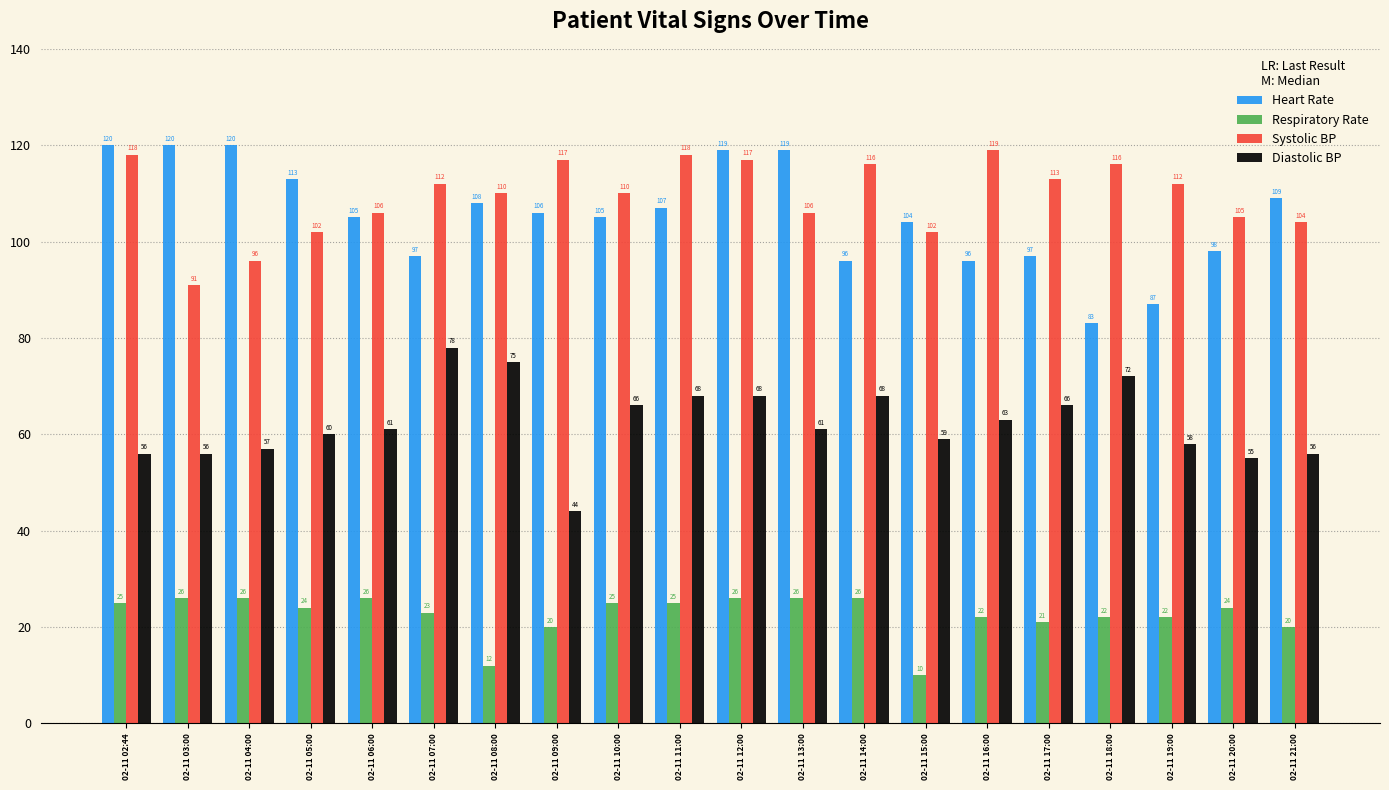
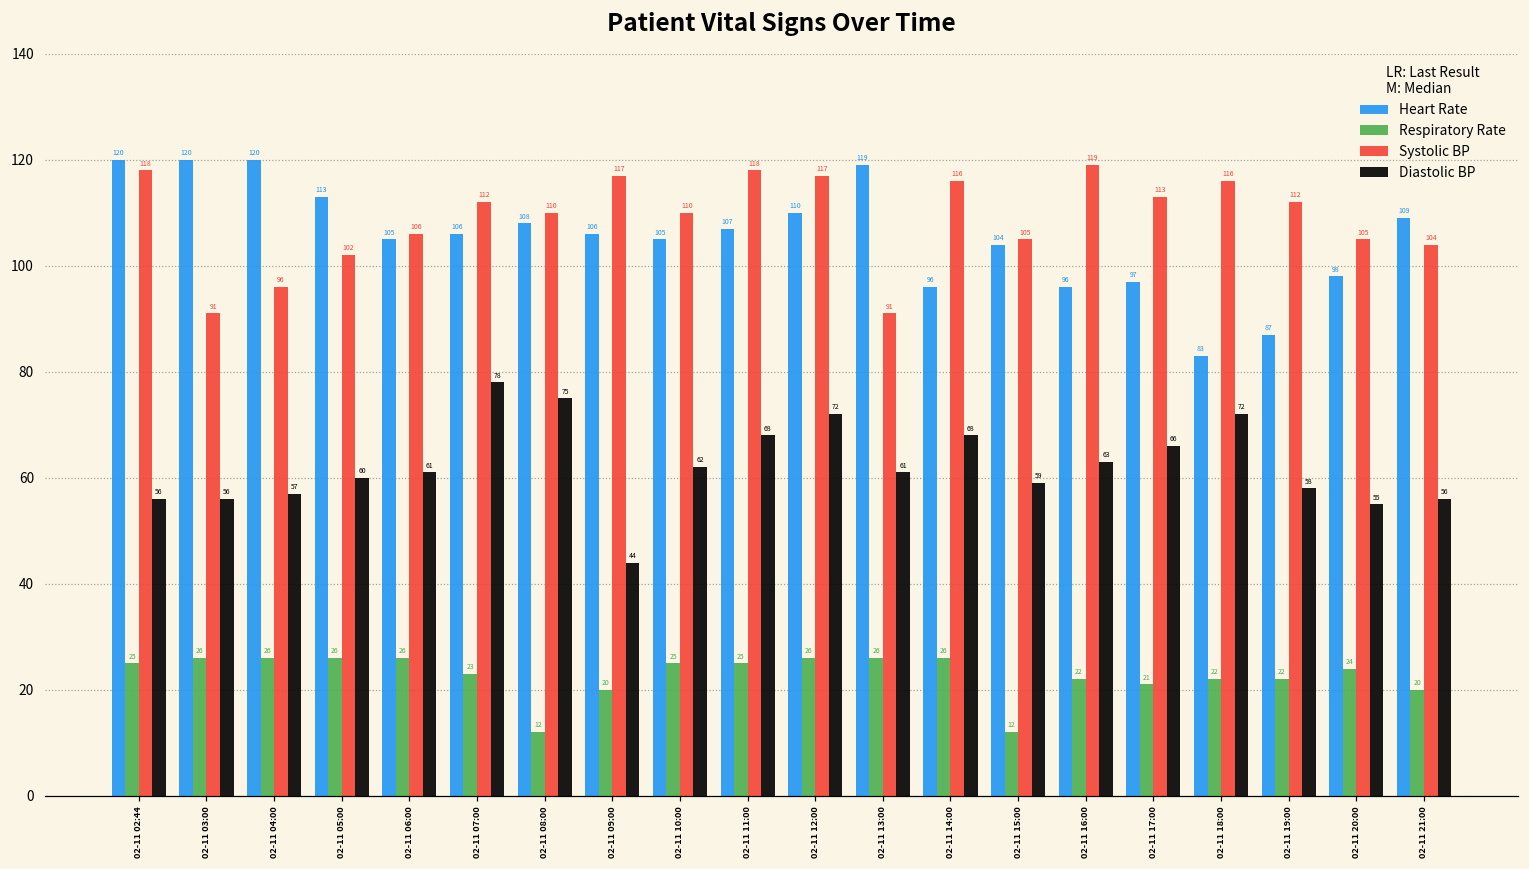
  {
    "Heart Rate": {
      "02-11 02:44": 120,
      "02-11 03:00": 120,
      "02-11 04:00": 120,
      "02-11 05:00": 113,
      "02-11 06:00": 105,
-     "02-11 07:00": 97,
+     "02-11 07:00": 106,
      "02-11 08:00": 108,
      "02-11 09:00": 106,
      "02-11 10:00": 105,
      "02-11 11:00": 107,
-     "02-11 12:00": 119,
+     "02-11 12:00": 110,
      "02-11 13:00": 119,
      "02-11 14:00": 96,
      "02-11 15:00": 104,
      "02-11 16:00": 96,
      "02-11 17:00": 97,
      "02-11 18:00": 83,
      "02-11 19:00": 87,
      "02-11 20:00": 98,
      "02-11 21:00": 109
    },
    "Respiratory Rate": {
      "02-11 02:44": 25,
      "02-11 03:00": 26,
      "02-11 04:00": 26,
-     "02-11 05:00": 24,
+     "02-11 05:00": 26,
      "02-11 06:00": 26,
      "02-11 07:00": 23,
      "02-11 08:00": 12,
      "02-11 09:00": 20,
      "02-11 10:00": 25,
      "02-11 11:00": 25,
      "02-11 12:00": 26,
      "02-11 13:00": 26,
      "02-11 14:00": 26,
-     "02-11 15:00": 10,
+     "02-11 15:00": 12,
      "02-11 16:00": 22,
      "02-11 17:00": 21,
      "02-11 18:00": 22,
      "02-11 19:00": 22,
      "02-11 20:00": 24,
      "02-11 21:00": 20
    },
    "Systolic BP": {
      "02-11 02:44": 118,
      "02-11 03:00": 91,
      "02-11 04:00": 96,
      "02-11 05:00": 102,
      "02-11 06:00": 106,
      "02-11 07:00": 112,
      "02-11 08:00": 110,
      "02-11 09:00": 117,
      "02-11 10:00": 110,
      "02-11 11:00": 118,
      "02-11 12:00": 117,
-     "02-11 13:00": 106,
+     "02-11 13:00": 91,
      "02-11 14:00": 116,
-     "02-11 15:00": 102,
+     "02-11 15:00": 105,
      "02-11 16:00": 119,
      "02-11 17:00": 113,
      "02-11 18:00": 116,
      "02-11 19:00": 112,
      "02-11 20:00": 105,
      "02-11 21:00": 104
    },
    "Diastolic BP": {
      "02-11 02:44": 56,
      "02-11 03:00": 56,
      "02-11 04:00": 57,
      "02-11 05:00": 60,
      "02-11 06:00": 61,
      "02-11 07:00": 78,
      "02-11 08:00": 75,
      "02-11 09:00": 44,
-     "02-11 10:00": 66,
+     "02-11 10:00": 62,
      "02-11 11:00": 68,
-     "02-11 12:00": 68,
+     "02-11 12:00": 72,
      "02-11 13:00": 61,
      "02-11 14:00": 68,
      "02-11 15:00": 59,
      "02-11 16:00": 63,
      "02-11 17:00": 66,
      "02-11 18:00": 72,
      "02-11 19:00": 58,
      "02-11 20:00": 55,
      "02-11 21:00": 56
    }
  }
